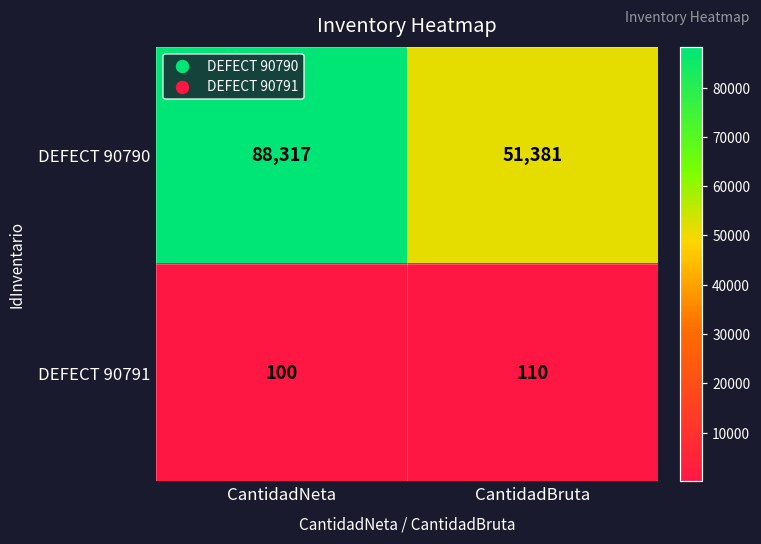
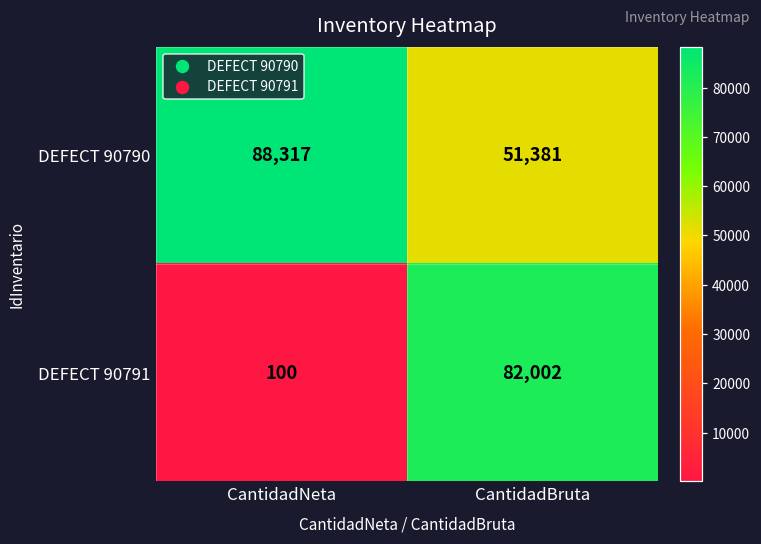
  {
    "DEFECT 90790": {
      "CantidadNeta": "88,317",
      "CantidadBruta": "51,381"
    },
    "DEFECT 90791": {
      "CantidadNeta": "100",
-     "CantidadBruta": "110"
+     "CantidadBruta": "82,002"
    }
  }
